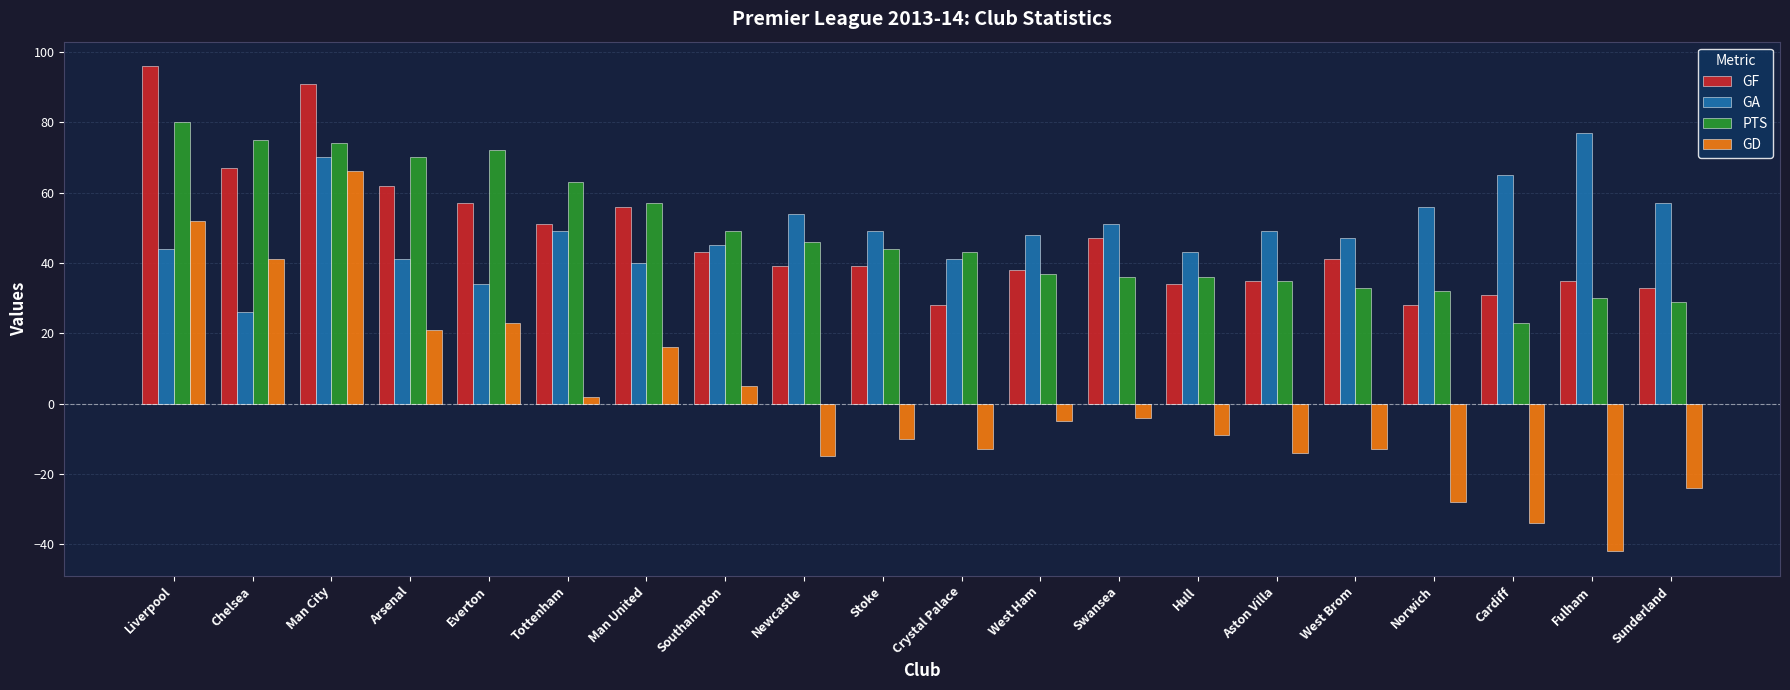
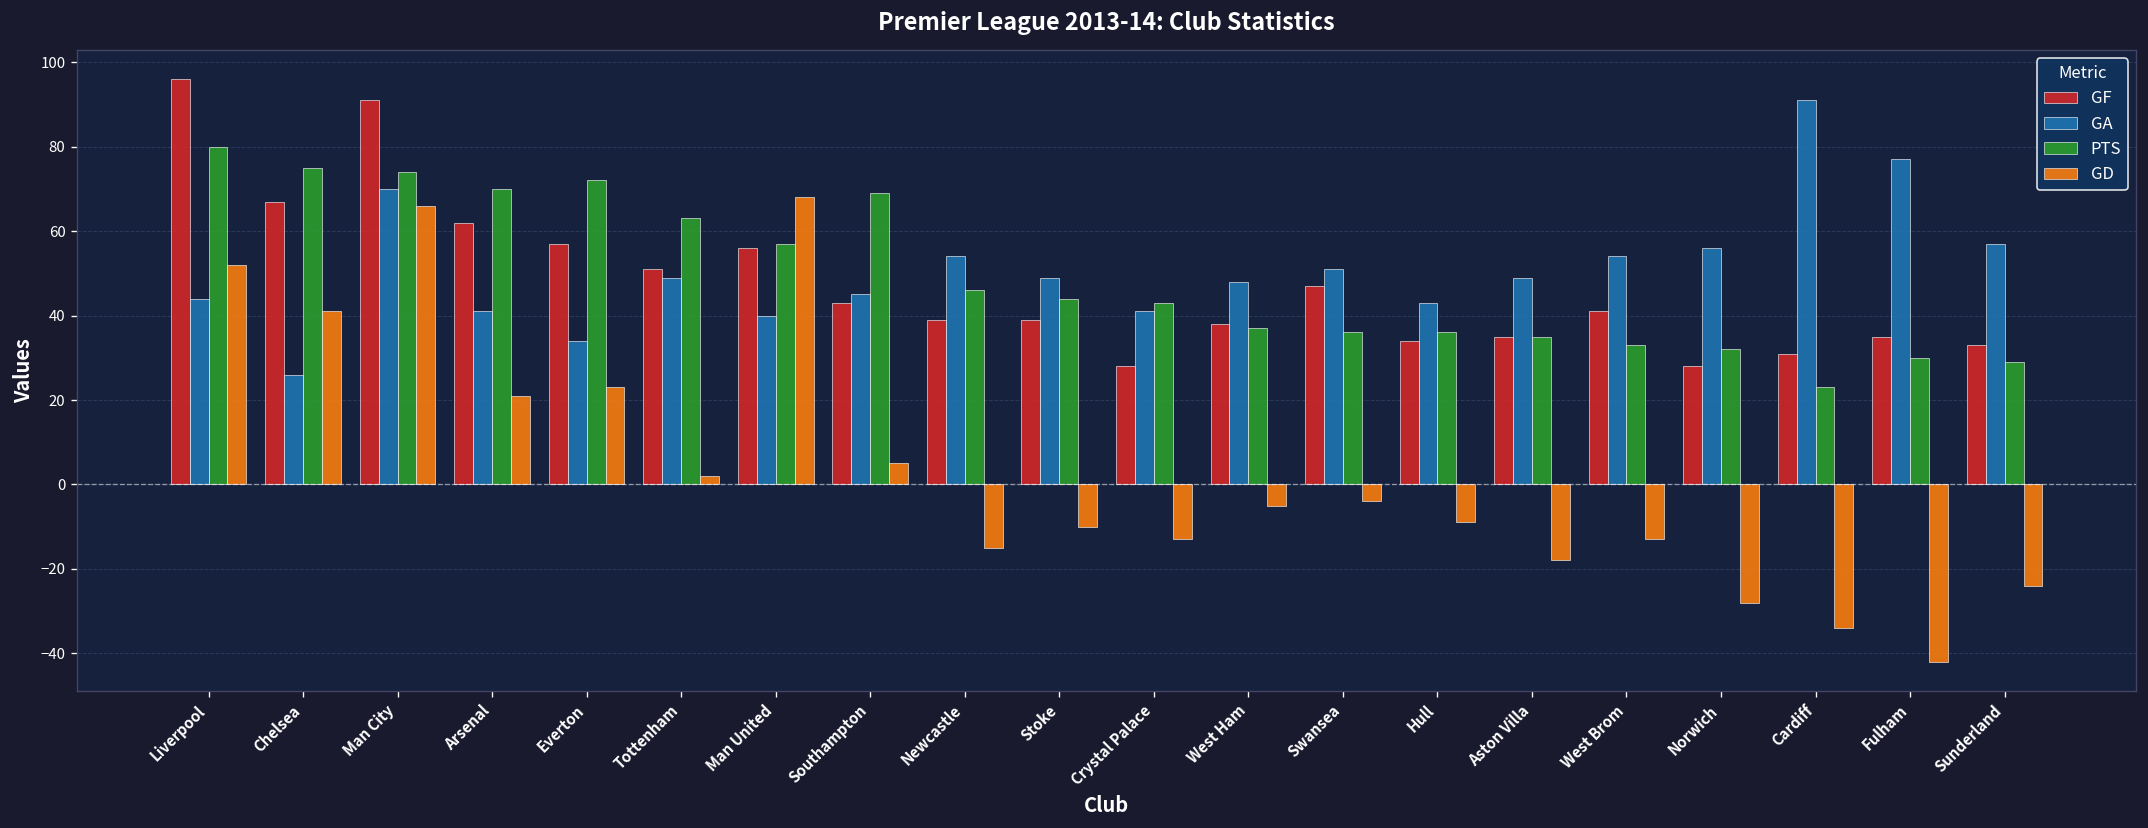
  {
    "GF": {
      "Liverpool": 96,
      "Chelsea": 67,
      "Man City": 91,
      "Arsenal": 62,
      "Everton": 57,
      "Tottenham": 51,
      "Man United": 56,
      "Southampton": 43,
      "Newcastle": 39,
      "Stoke": 39,
      "Crystal Palace": 28,
      "West Ham": 38,
      "Swansea": 47,
      "Hull": 34,
      "Aston Villa": 35,
      "West Brom": 41,
      "Norwich": 28,
      "Cardiff": 31,
      "Fulham": 35,
      "Sunderland": 33
    },
    "GA": {
      "Liverpool": 44,
      "Chelsea": 26,
      "Man City": 70,
      "Arsenal": 41,
      "Everton": 34,
      "Tottenham": 49,
      "Man United": 40,
      "Southampton": 45,
      "Newcastle": 54,
      "Stoke": 49,
      "Crystal Palace": 41,
      "West Ham": 48,
      "Swansea": 51,
      "Hull": 43,
      "Aston Villa": 49,
-     "West Brom": 47,
+     "West Brom": 54,
      "Norwich": 56,
-     "Cardiff": 65,
+     "Cardiff": 91,
      "Fulham": 77,
      "Sunderland": 57
    },
    "PTS": {
      "Liverpool": 80,
      "Chelsea": 75,
      "Man City": 74,
      "Arsenal": 70,
      "Everton": 72,
      "Tottenham": 63,
      "Man United": 57,
-     "Southampton": 49,
+     "Southampton": 69,
      "Newcastle": 46,
      "Stoke": 44,
      "Crystal Palace": 43,
      "West Ham": 37,
      "Swansea": 36,
      "Hull": 36,
      "Aston Villa": 35,
      "West Brom": 33,
      "Norwich": 32,
      "Cardiff": 23,
      "Fulham": 30,
      "Sunderland": 29
    },
    "GD": {
      "Liverpool": 52,
      "Chelsea": 41,
      "Man City": 66,
      "Arsenal": 21,
      "Everton": 23,
      "Tottenham": 2,
-     "Man United": 16,
+     "Man United": 68,
      "Southampton": 5,
      "Newcastle": -15,
      "Stoke": -10,
      "Crystal Palace": -13,
      "West Ham": -5,
      "Swansea": -4,
      "Hull": -9,
-     "Aston Villa": -14,
+     "Aston Villa": -18,
      "West Brom": -13,
      "Norwich": -28,
      "Cardiff": -34,
      "Fulham": -42,
      "Sunderland": -24
    }
  }
